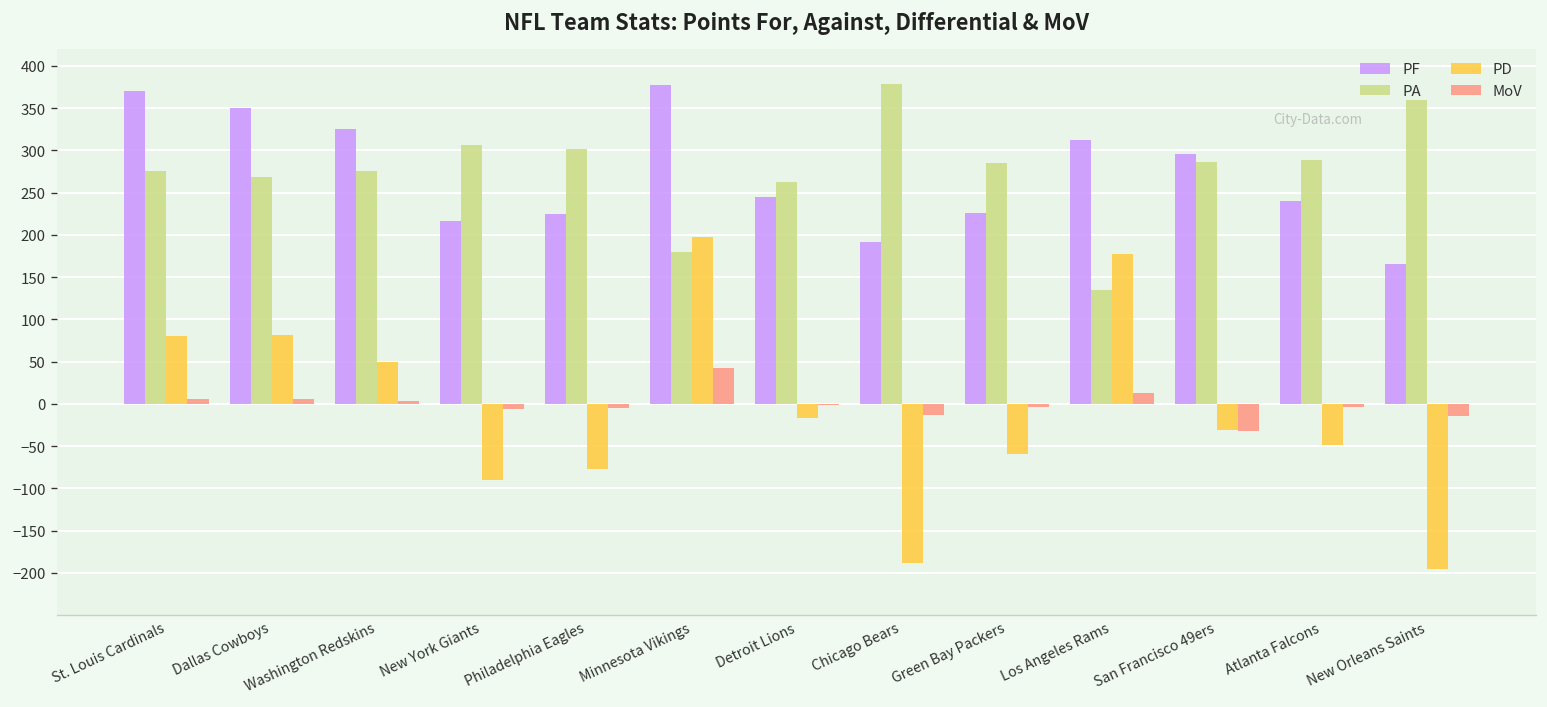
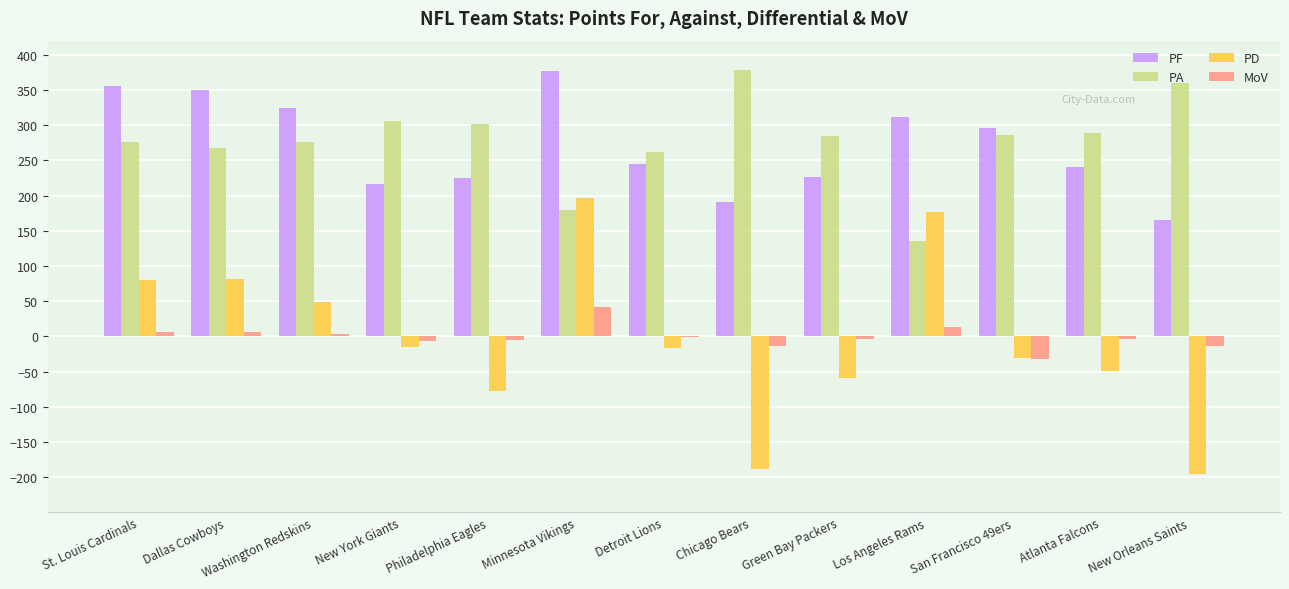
  {
    "PF": {
-     "St. Louis Cardinals": 370,
+     "St. Louis Cardinals": 360,
      "Dallas Cowboys": 350,
      "Washington Redskins": 330,
      "New York Giants": 220,
      "Philadelphia Eagles": 230,
      "Minnesota Vikings": 380,
      "Detroit Lions": 250,
      "Chicago Bears": 190,
      "Green Bay Packers": 230,
      "Los Angeles Rams": 310,
      "San Francisco 49ers": 300,
      "Atlanta Falcons": 240,
      "New Orleans Saints": 170
    },
    "PA": {
      "St. Louis Cardinals": 280,
      "Dallas Cowboys": 270,
      "Washington Redskins": 280,
      "New York Giants": 310,
      "Philadelphia Eagles": 300,
      "Minnesota Vikings": 180,
      "Detroit Lions": 260,
      "Chicago Bears": 380,
      "Green Bay Packers": 290,
      "Los Angeles Rams": 140,
      "San Francisco 49ers": 290,
      "Atlanta Falcons": 290,
      "New Orleans Saints": 360
    },
    "PD": {
      "St. Louis Cardinals": 80,
      "Dallas Cowboys": 80,
      "Washington Redskins": 50,
-     "New York Giants": -90,
+     "New York Giants": -20,
      "Philadelphia Eagles": -80,
      "Minnesota Vikings": 200,
      "Detroit Lions": -20,
      "Chicago Bears": -190,
      "Green Bay Packers": -60,
      "Los Angeles Rams": 180,
      "San Francisco 49ers": -30,
      "Atlanta Falcons": -50,
      "New Orleans Saints": -200
    },
    "MoV": {
      "St. Louis Cardinals": 10,
      "Dallas Cowboys": 10,
      "New York Giants": -10,
      "Philadelphia Eagles": -10,
      "Minnesota Vikings": 40,
      "Chicago Bears": -10,
      "Green Bay Packers": 0,
      "Los Angeles Rams": 10,
      "San Francisco 49ers": -30,
      "New Orleans Saints": -10
    }
  }
